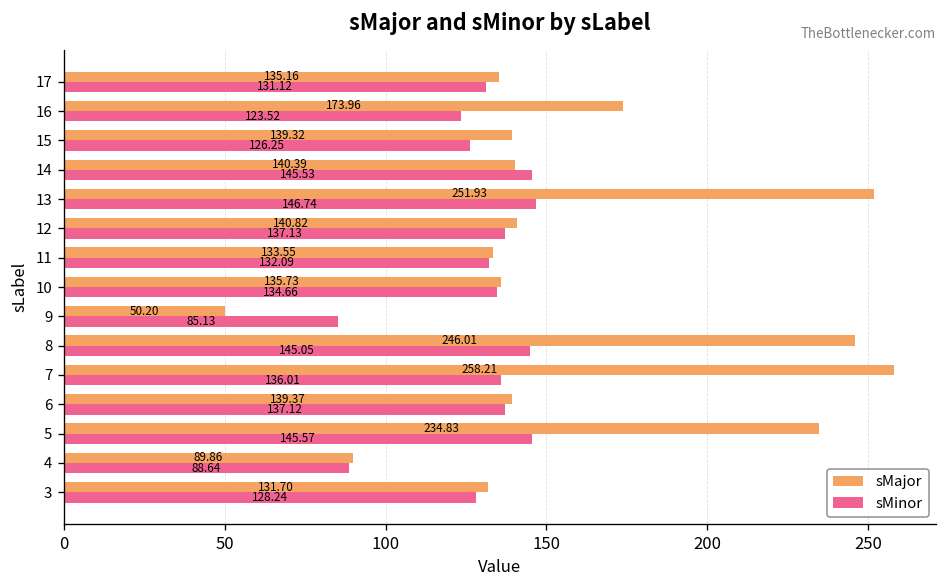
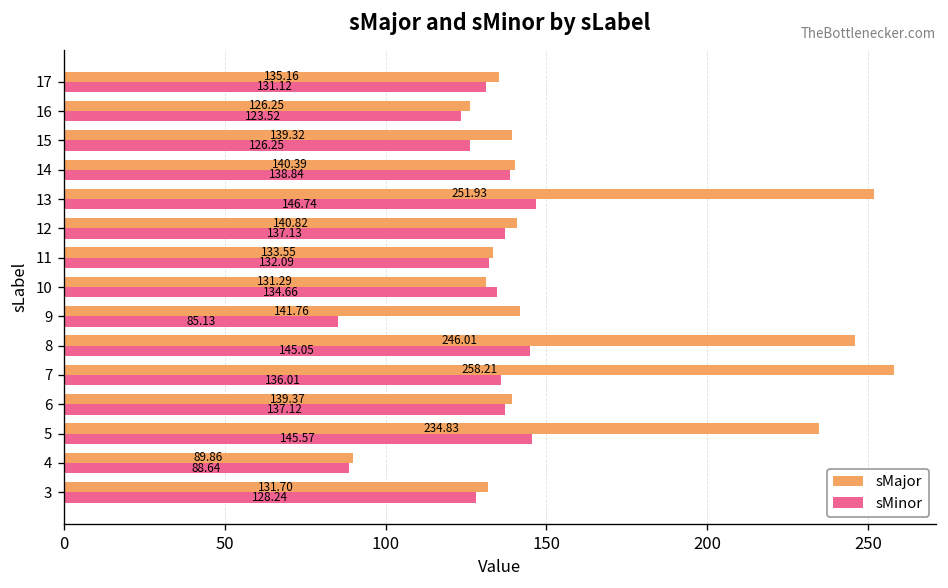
  {
    "sMajor": {
      "17": 135.16,
-     "16": 173.96,
+     "16": 126.25,
      "15": 139.32,
      "14": 140.39,
      "13": 251.93,
      "12": 140.82,
      "11": 133.55,
-     "10": 135.73,
-     "9": 50.20,
+     "10": 131.29,
+     "9": 141.76,
      "8": 246.01,
      "7": 258.21,
      "6": 139.37,
      "5": 234.83,
      "4": 89.86,
      "3": 131.70
    },
    "sMinor": {
      "17": 131.12,
      "16": 123.52,
      "15": 126.25,
-     "14": 145.53,
+     "14": 138.84,
      "13": 146.74,
      "12": 137.13,
      "11": 132.09,
      "10": 134.66,
      "9": 85.13,
      "8": 145.05,
      "7": 136.01,
      "6": 137.12,
      "5": 145.57,
      "4": 88.64,
      "3": 128.24
    }
  }
